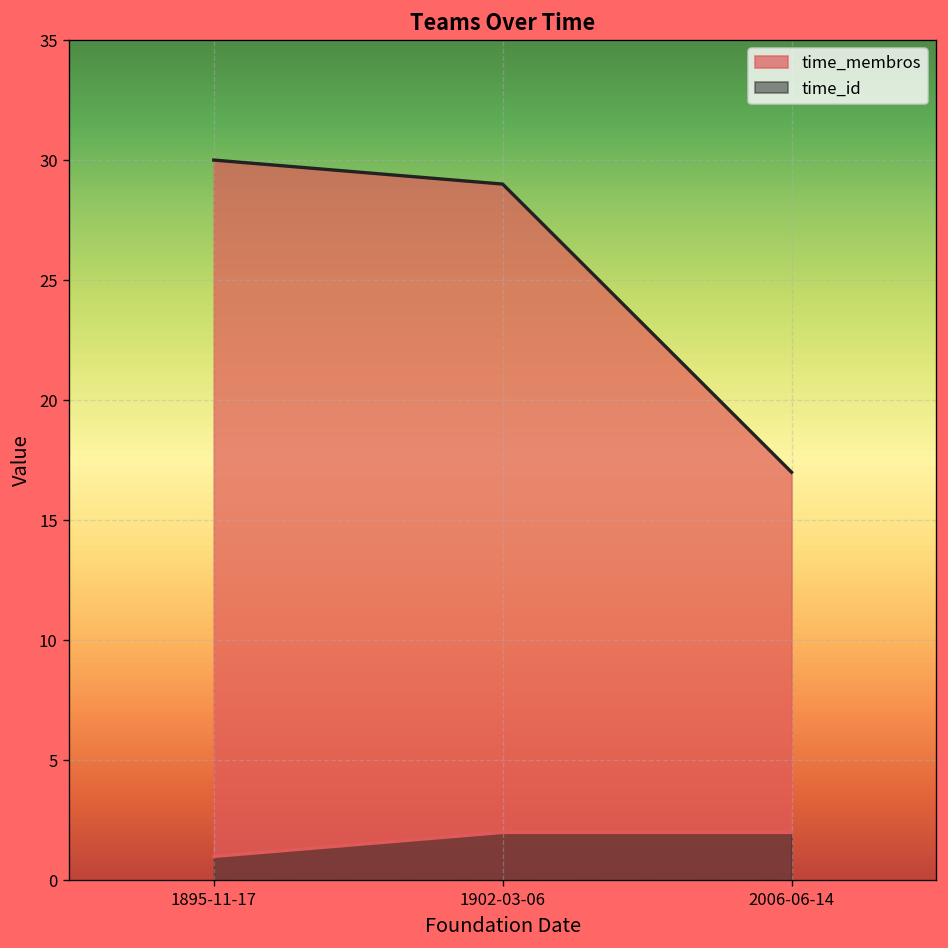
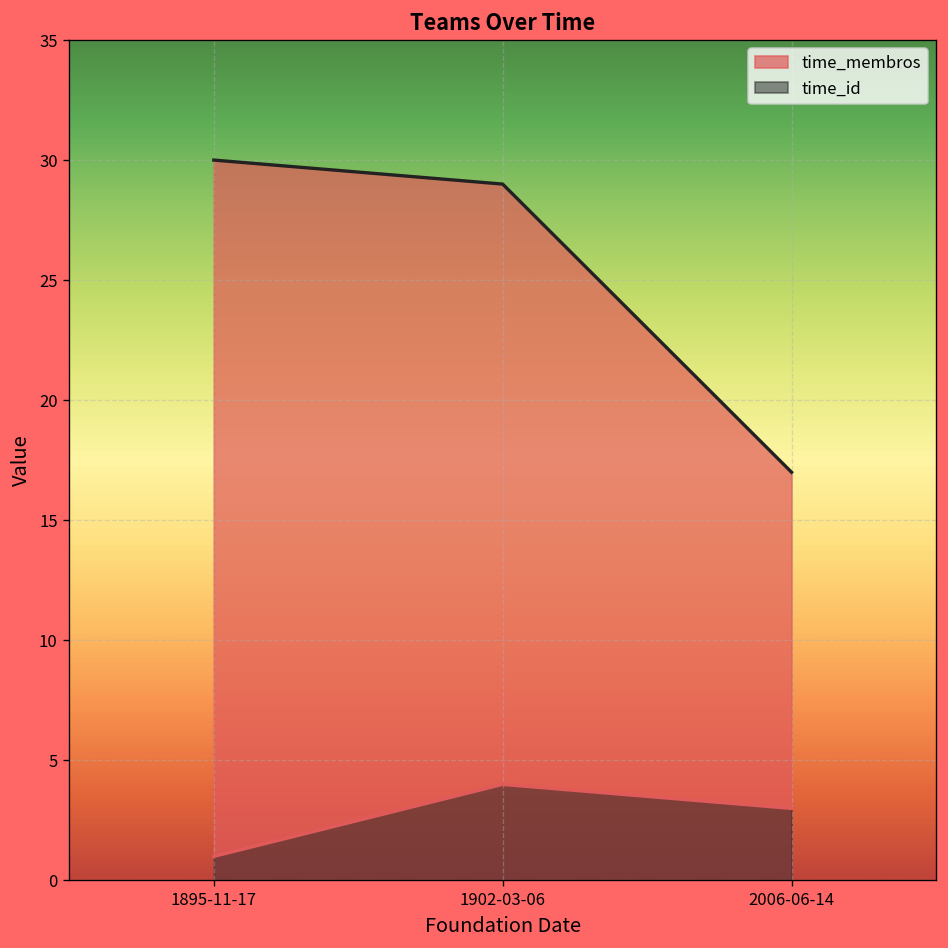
  {
    "time_membros": {
      "1895-11-17": 30,
      "1902-03-06": 29,
      "2006-06-14": 17
    },
    "time_id": {
      "1895-11-17": 1,
-     "1902-03-06": 2,
-     "2006-06-14": 2
+     "1902-03-06": 4,
+     "2006-06-14": 3
    }
  }
